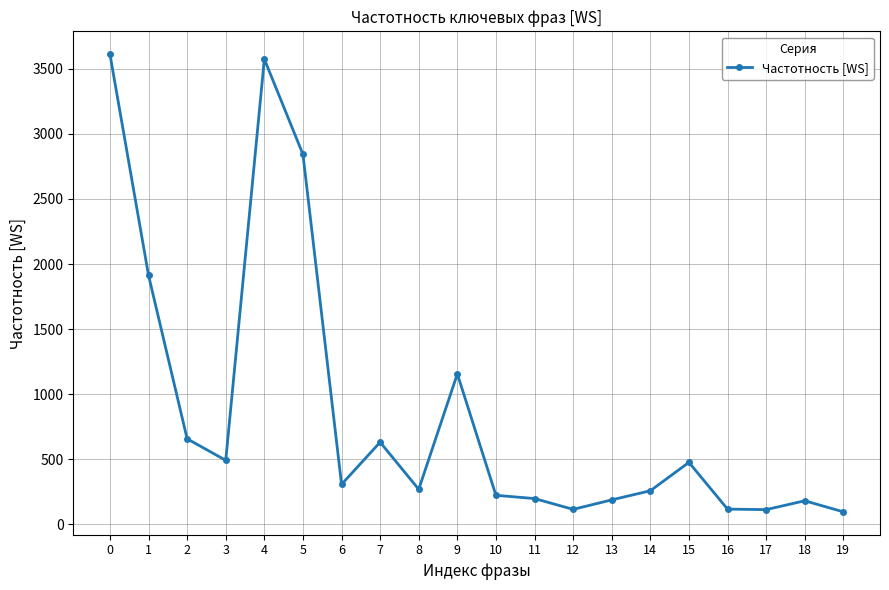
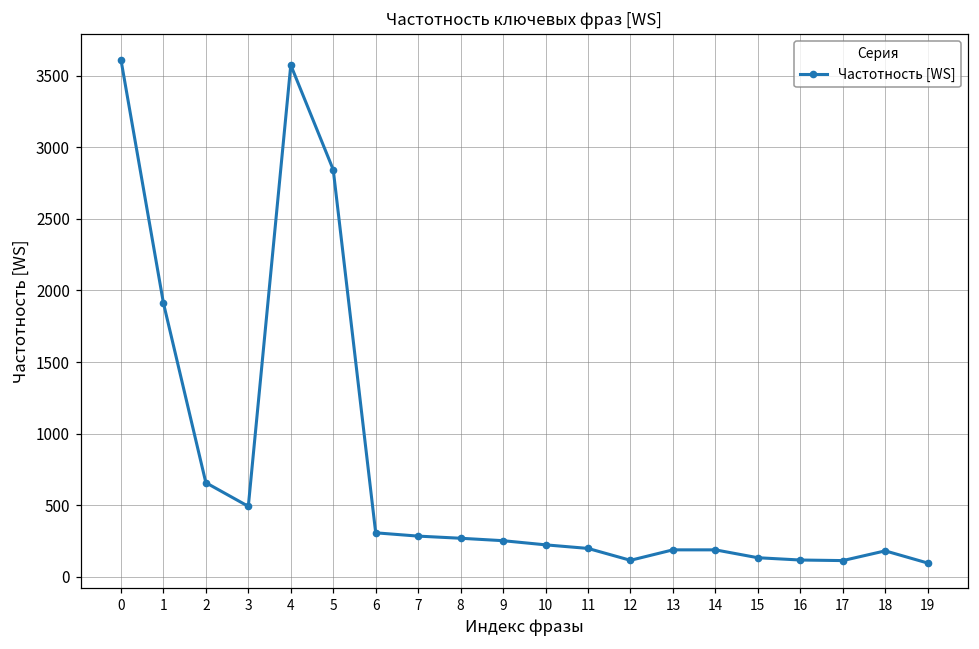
  {
    "0": 3610,
    "1": 1910,
    "2": 660,
    "3": 490,
    "4": 3570,
    "5": 2840,
    "6": 310,
-   "7": 630,
+   "7": 280,
    "8": 270,
-   "9": 1160,
+   "9": 250,
    "10": 220,
    "11": 200,
    "12": 120,
    "13": 190,
-   "14": 260,
-   "15": 480,
+   "14": 190,
+   "15": 130,
    "16": 120,
    "17": 110,
    "18": 180,
    "19": 100
  }
